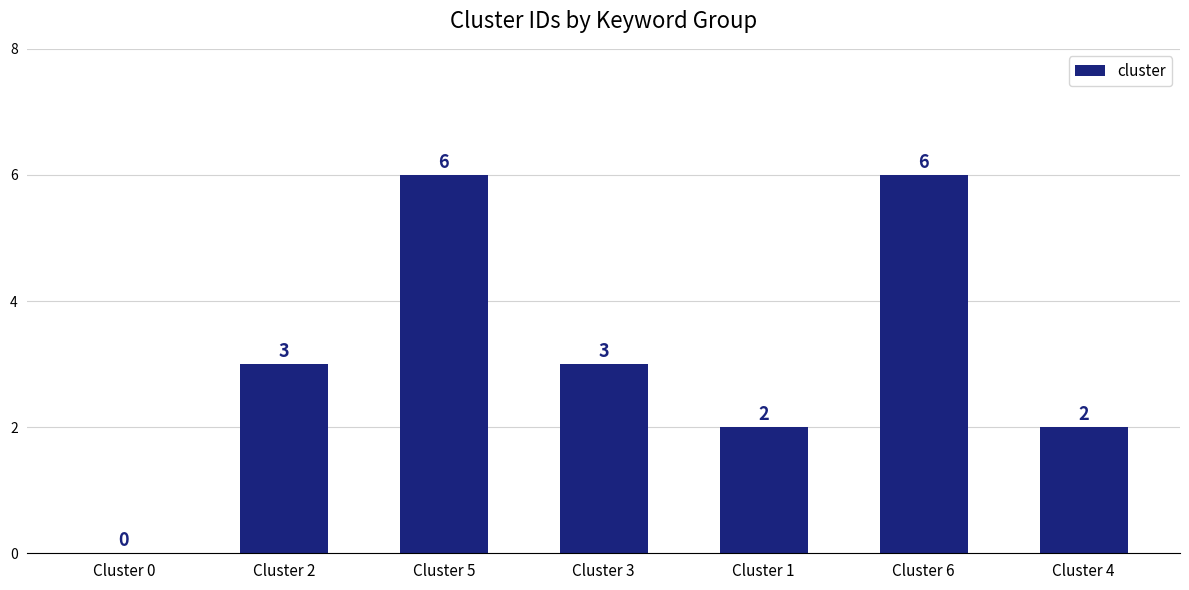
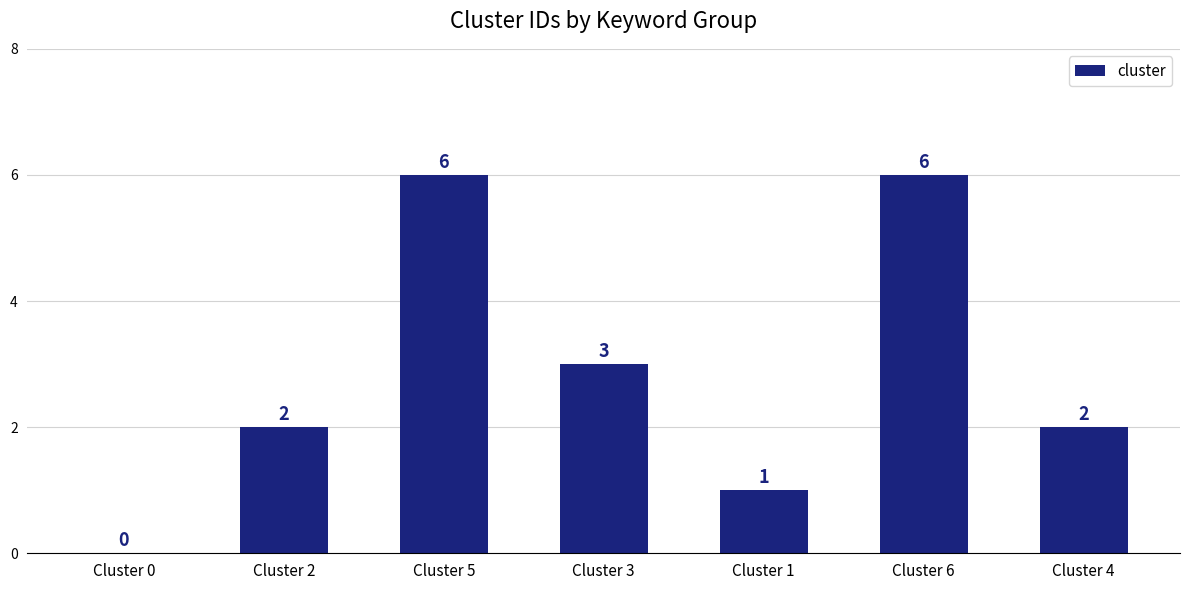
  {
    "Cluster 0": 0,
-   "Cluster 2": 3,
+   "Cluster 2": 2,
    "Cluster 5": 6,
    "Cluster 3": 3,
-   "Cluster 1": 2,
+   "Cluster 1": 1,
    "Cluster 6": 6,
    "Cluster 4": 2
  }
